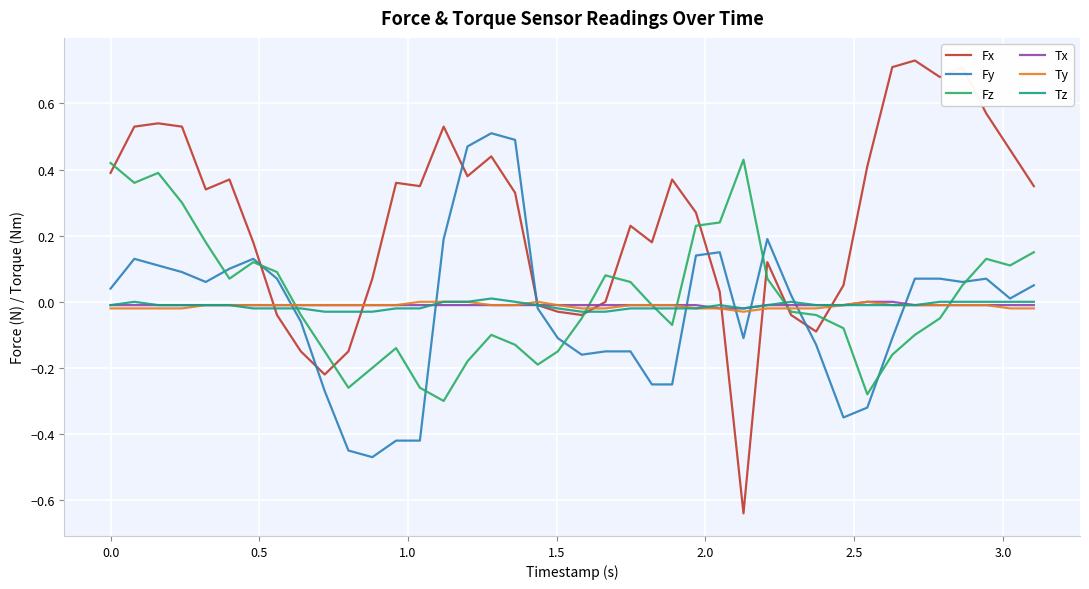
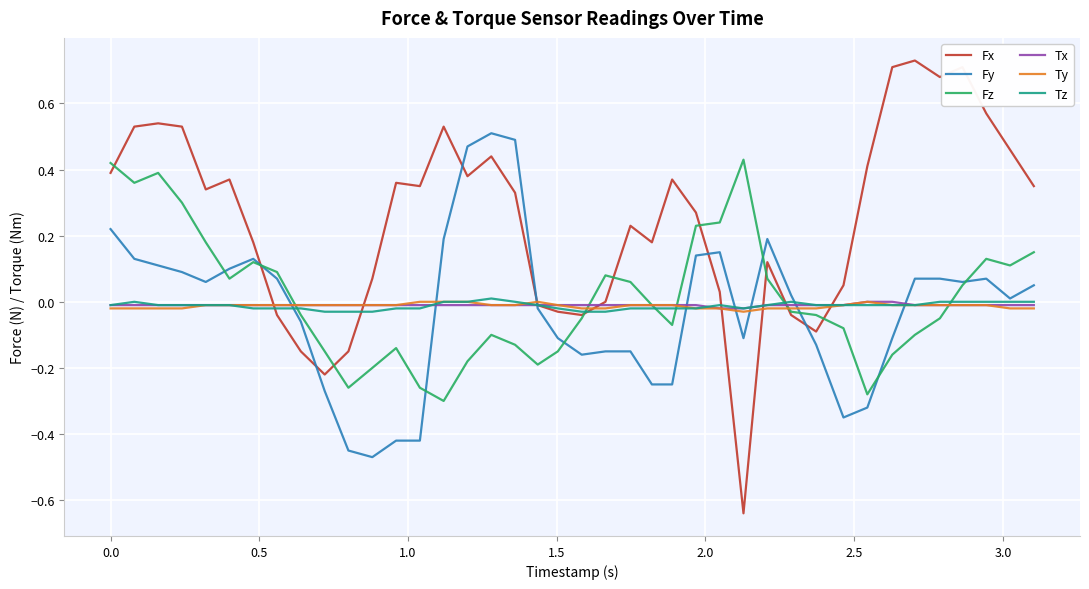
  {
    "Fx": {
      "0.0": 0.39
    },
    "Fy": {
-     "0.0": 0.04
+     "0.0": 0.22
    },
    "Ty": {
      "0.0": -0.02
    }
  }
